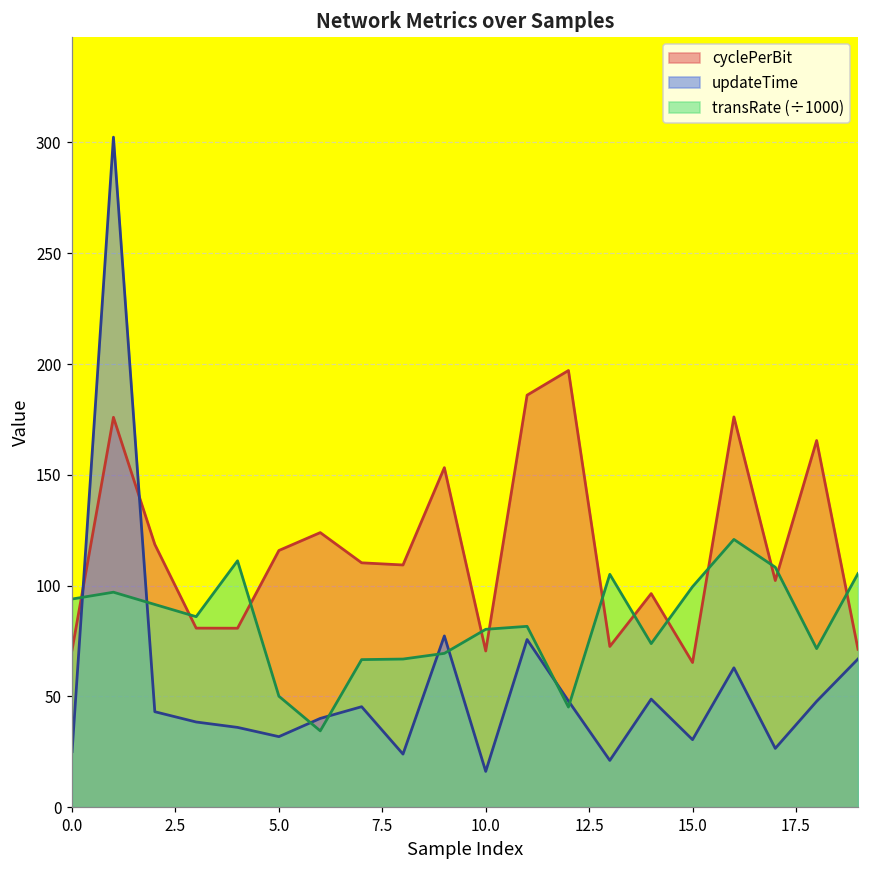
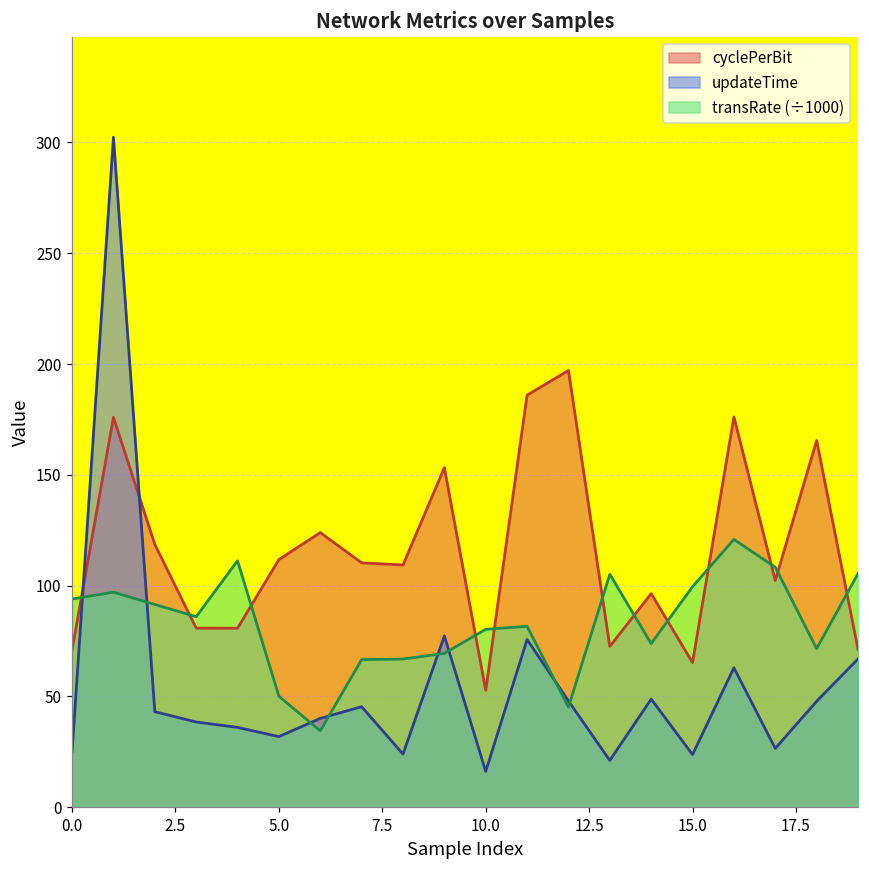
  {
    "cyclePerBit": {
      "0.0": 71,
-     "5.0": 116,
-     "10.0": 70,
+     "5.0": 112,
+     "10.0": 53,
      "15.0": 65
    },
    "updateTime": {
      "0.0": 25,
      "5.0": 32,
      "10.0": 16,
-     "15.0": 30
+     "15.0": 24
    },
    "transRate (÷1000)": {
      "0.0": 94,
      "5.0": 50,
      "10.0": 80,
      "15.0": 99
    }
  }
